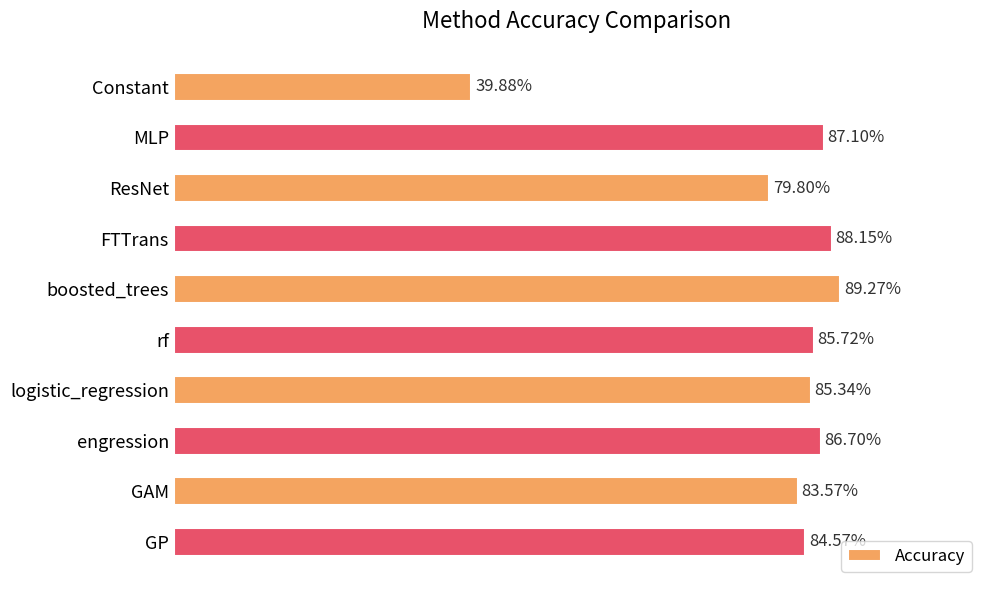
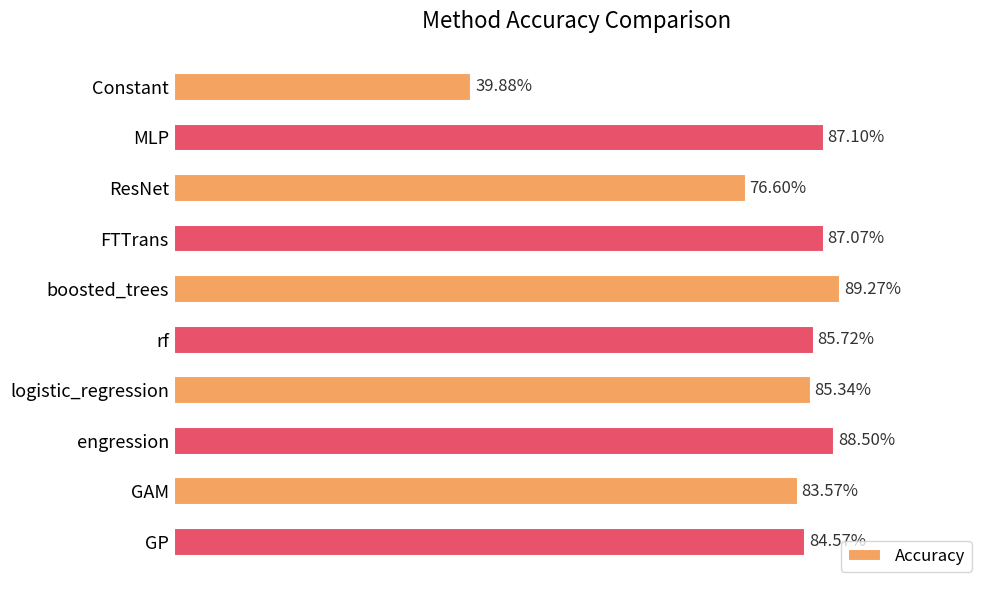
  {
    "Constant": "39.88%",
    "MLP": "87.10%",
-   "ResNet": "79.80%",
-   "FTTrans": "88.15%",
+   "ResNet": "76.60%",
+   "FTTrans": "87.07%",
    "boosted_trees": "89.27%",
    "rf": "85.72%",
    "logistic_regression": "85.34%",
-   "engression": "86.70%",
+   "engression": "88.50%",
    "GAM": "83.57%"
  }
